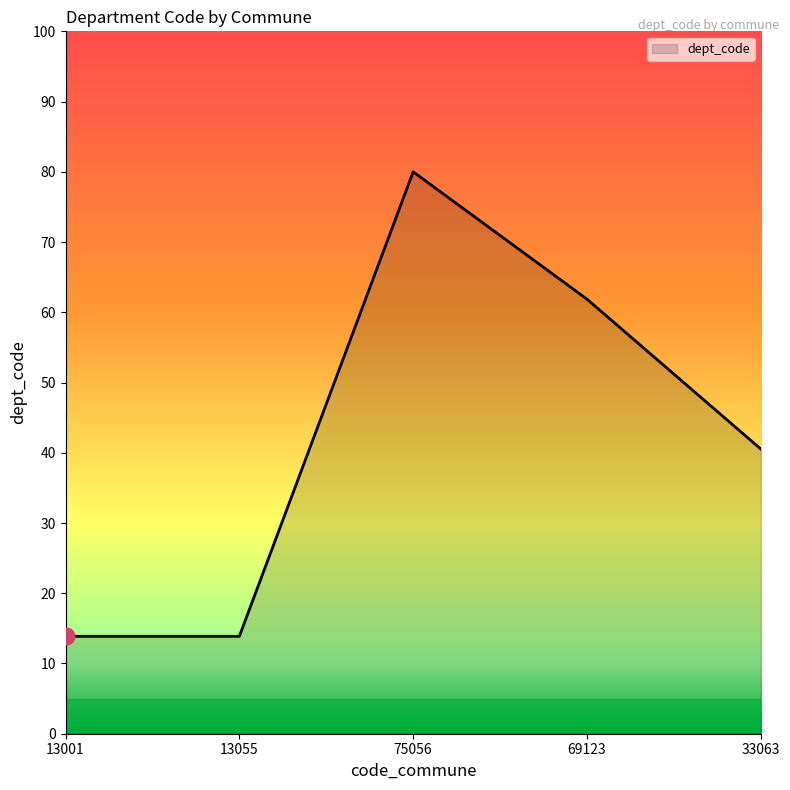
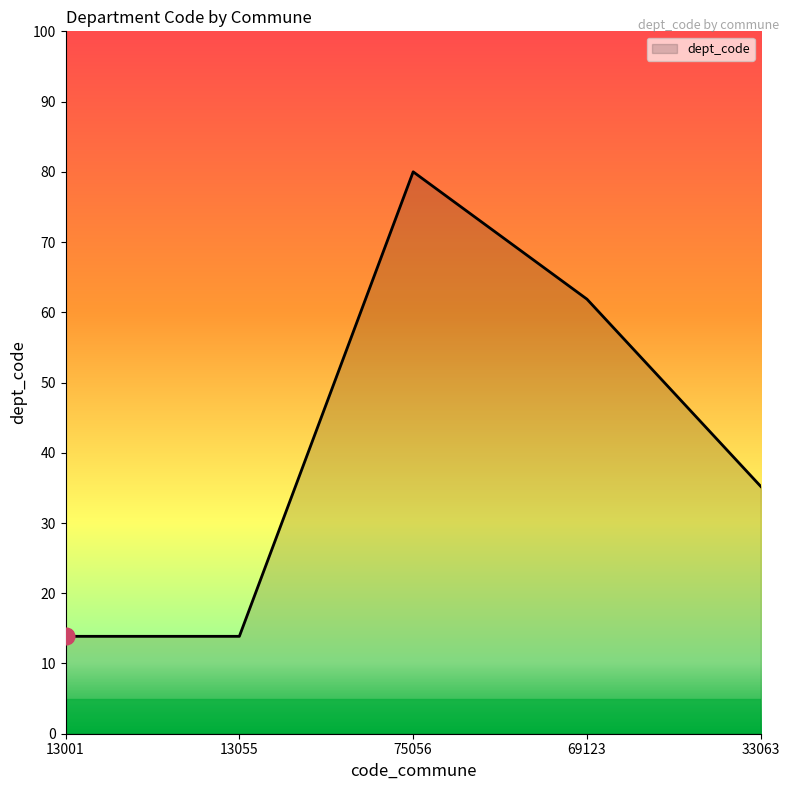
  {
    "dept_code": {
      "13055": 14,
      "75056": 80,
      "69123": 62,
-     "33063": 41
+     "33063": 35
    }
  }
